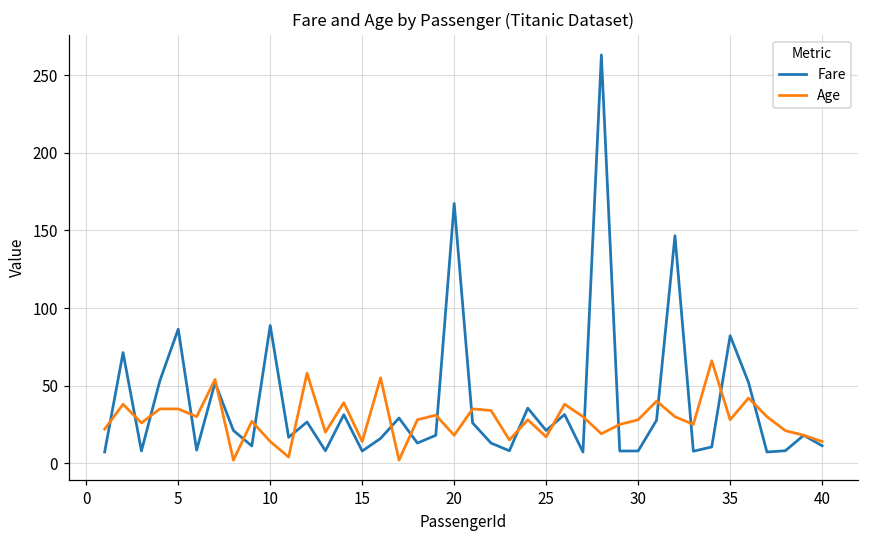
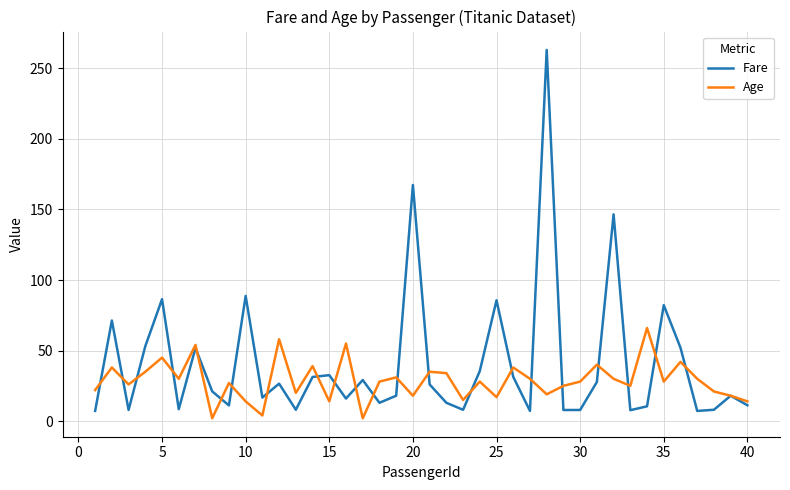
  {
    "Fare": {
      "5": 86,
      "10": 89,
-     "15": 8,
+     "15": 33,
      "20": 167,
-     "25": 21,
+     "25": 86,
      "30": 8,
      "35": 82,
      "40": 11
    },
    "Age": {
-     "5": 35,
+     "5": 45,
      "10": 14,
      "15": 14,
      "20": 18,
      "25": 17,
      "30": 28,
      "35": 28,
      "40": 14
    }
  }
